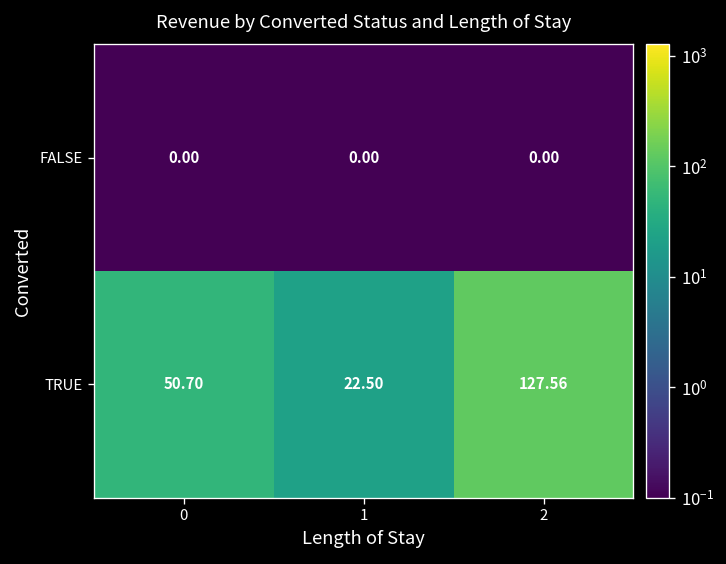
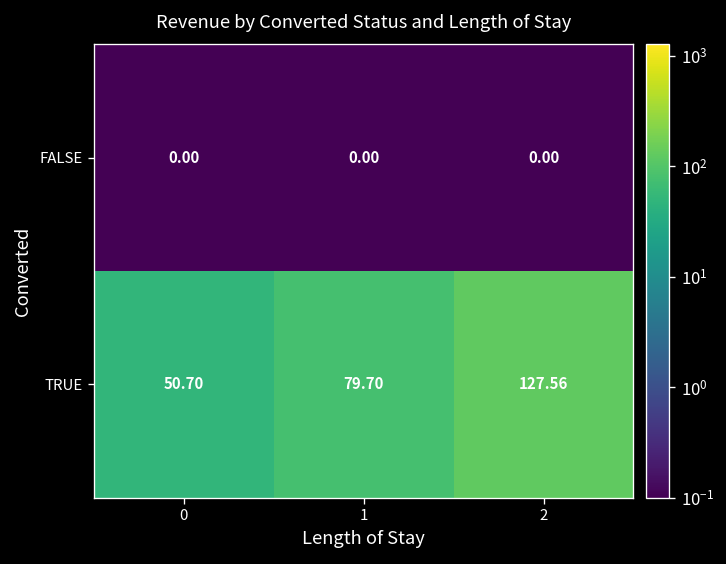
  {
    "FALSE": {
      "0": 0.00,
      "1": 0.00,
      "2": 0.00
    },
    "TRUE": {
      "0": 50.70,
-     "1": 22.50,
+     "1": 79.70,
      "2": 127.56
    }
  }
